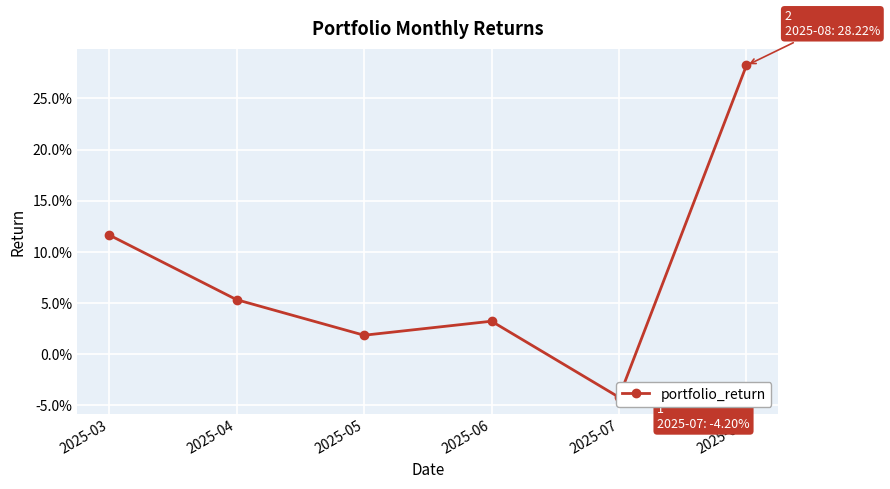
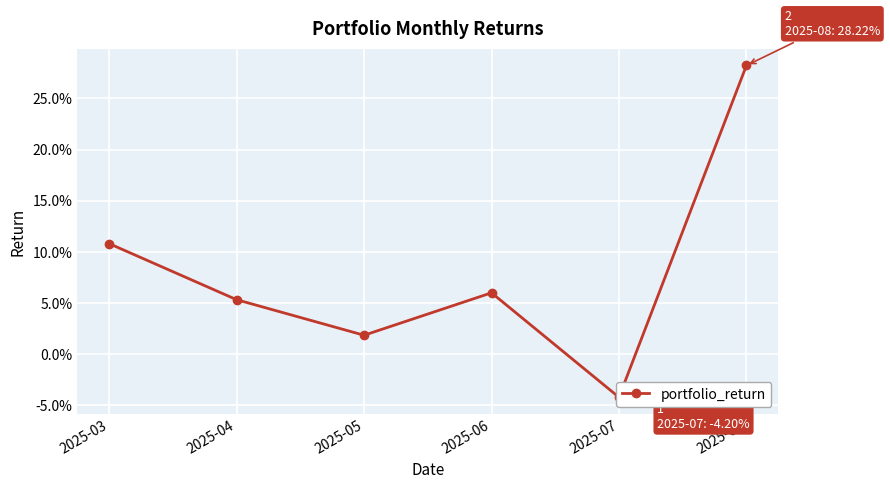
  {
-   "2025-03": "11.7%",
+   "2025-03": "10.8%",
    "2025-04": "5.3%",
    "2025-05": "1.9%",
-   "2025-06": "3.2%"
+   "2025-06": "6.0%"
  }
